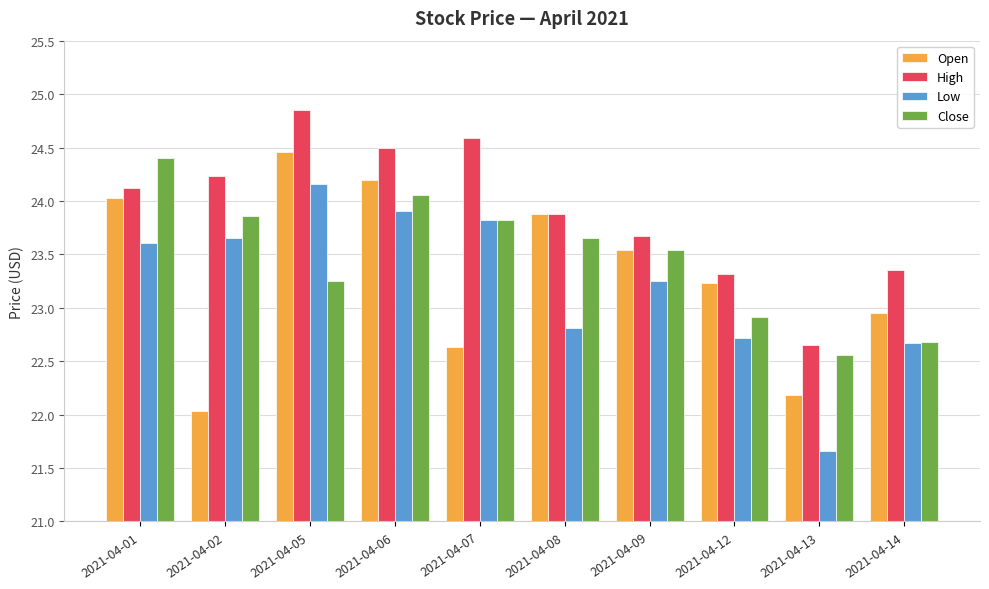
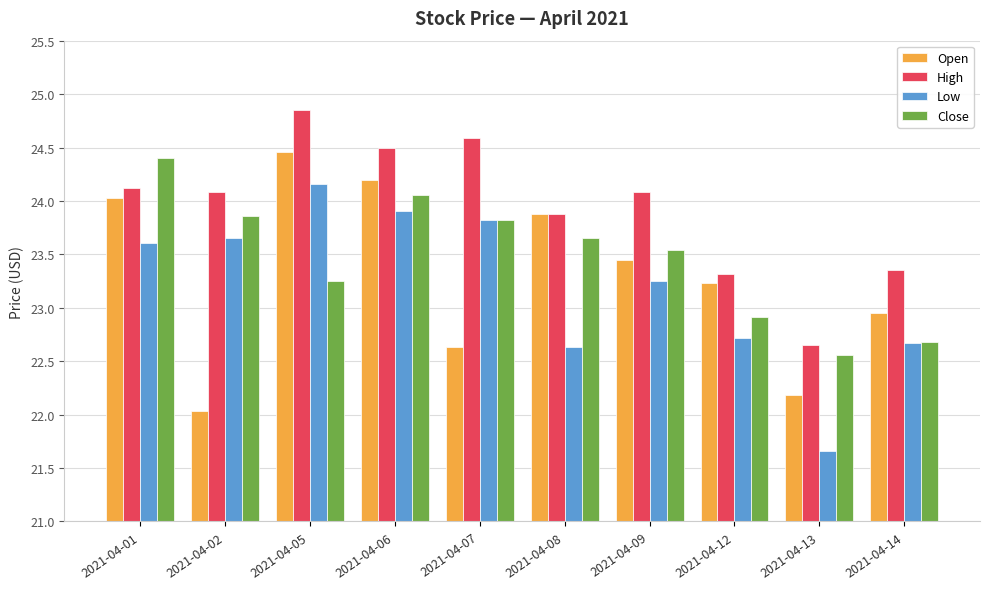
  {
    "Open": {
      "2021-04-01": 24.03,
      "2021-04-02": 22.03,
      "2021-04-05": 24.46,
      "2021-04-06": 24.20,
      "2021-04-07": 22.63,
      "2021-04-08": 23.88,
-     "2021-04-09": 23.54,
+     "2021-04-09": 23.45,
      "2021-04-12": 23.23,
      "2021-04-13": 22.18,
      "2021-04-14": 22.95
    },
    "High": {
      "2021-04-01": 24.12,
-     "2021-04-02": 24.23,
+     "2021-04-02": 24.08,
      "2021-04-05": 24.85,
      "2021-04-06": 24.50,
      "2021-04-07": 24.59,
      "2021-04-08": 23.88,
-     "2021-04-09": 23.67,
+     "2021-04-09": 24.08,
      "2021-04-12": 23.32,
      "2021-04-13": 22.65,
      "2021-04-14": 23.35
    },
    "Low": {
      "2021-04-01": 23.61,
      "2021-04-02": 23.65,
      "2021-04-05": 24.16,
      "2021-04-06": 23.91,
      "2021-04-07": 23.82,
-     "2021-04-08": 22.81,
+     "2021-04-08": 22.63,
      "2021-04-09": 23.25,
      "2021-04-12": 22.72,
      "2021-04-13": 21.66,
      "2021-04-14": 22.67
    },
    "Close": {
      "2021-04-01": 24.40,
      "2021-04-02": 23.86,
      "2021-04-05": 23.25,
      "2021-04-06": 24.06,
      "2021-04-07": 23.82,
      "2021-04-08": 23.65,
      "2021-04-09": 23.54,
      "2021-04-12": 22.91,
      "2021-04-13": 22.56,
      "2021-04-14": 22.68
    }
  }
